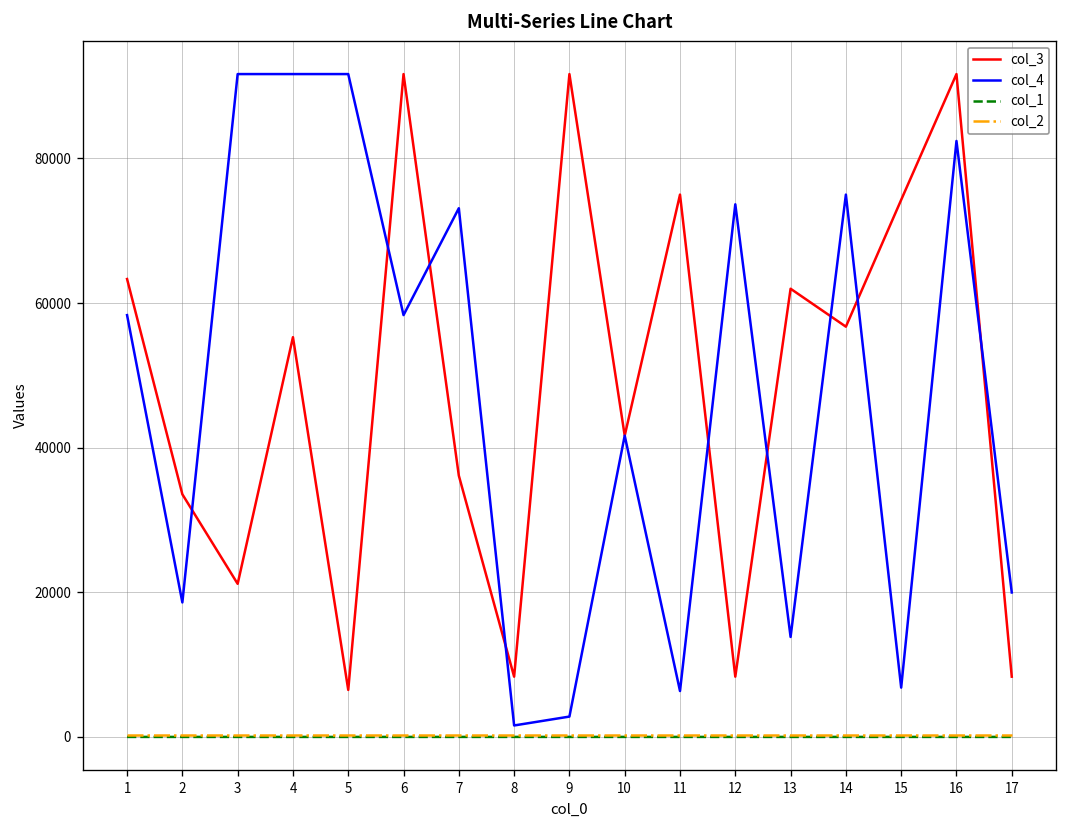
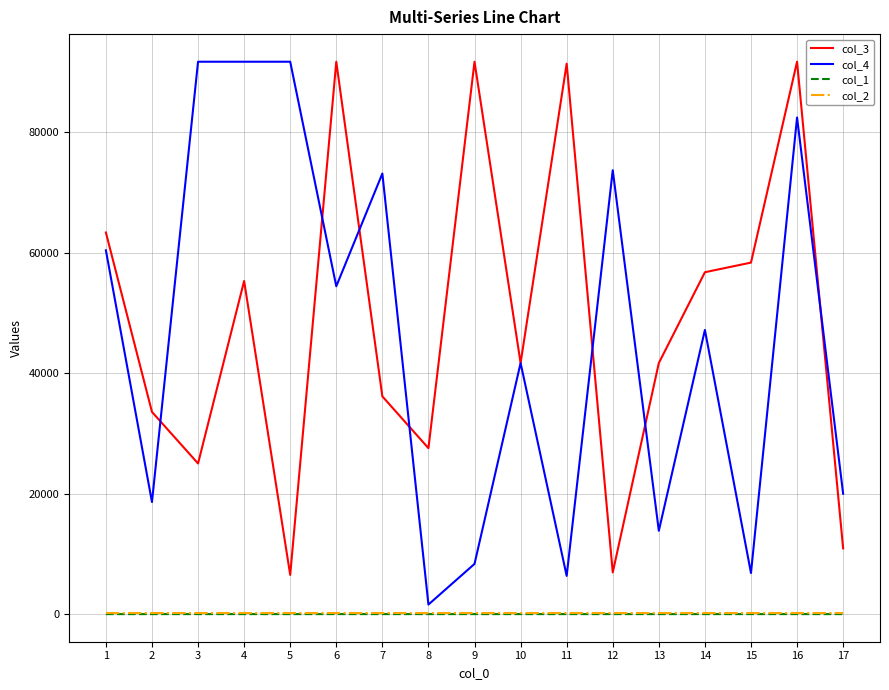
  {
    "col_3": {
      "1": 63000,
      "2": 34000,
-     "3": 21000,
+     "3": 25000,
      "4": 55000,
      "5": 7000,
      "6": 92000,
      "7": 36000,
-     "8": 8000,
+     "8": 28000,
      "9": 92000,
-     "11": 75000,
-     "12": 8000,
-     "13": 62000,
+     "11": 91000,
+     "12": 7000,
+     "13": 42000,
      "14": 57000,
-     "15": 74000,
+     "15": 58000,
      "16": 92000,
-     "17": 8000
+     "17": 11000
    },
    "col_4": {
-     "1": 58000,
+     "1": 60000,
      "2": 19000,
      "3": 92000,
      "4": 92000,
      "5": 92000,
-     "6": 58000,
+     "6": 54000,
      "7": 73000,
      "8": 2000,
-     "9": 3000,
+     "9": 8000,
      "11": 6000,
      "12": 74000,
      "13": 14000,
-     "14": 75000,
+     "14": 47000,
      "15": 7000,
      "16": 82000,
      "17": 20000
    }
  }
